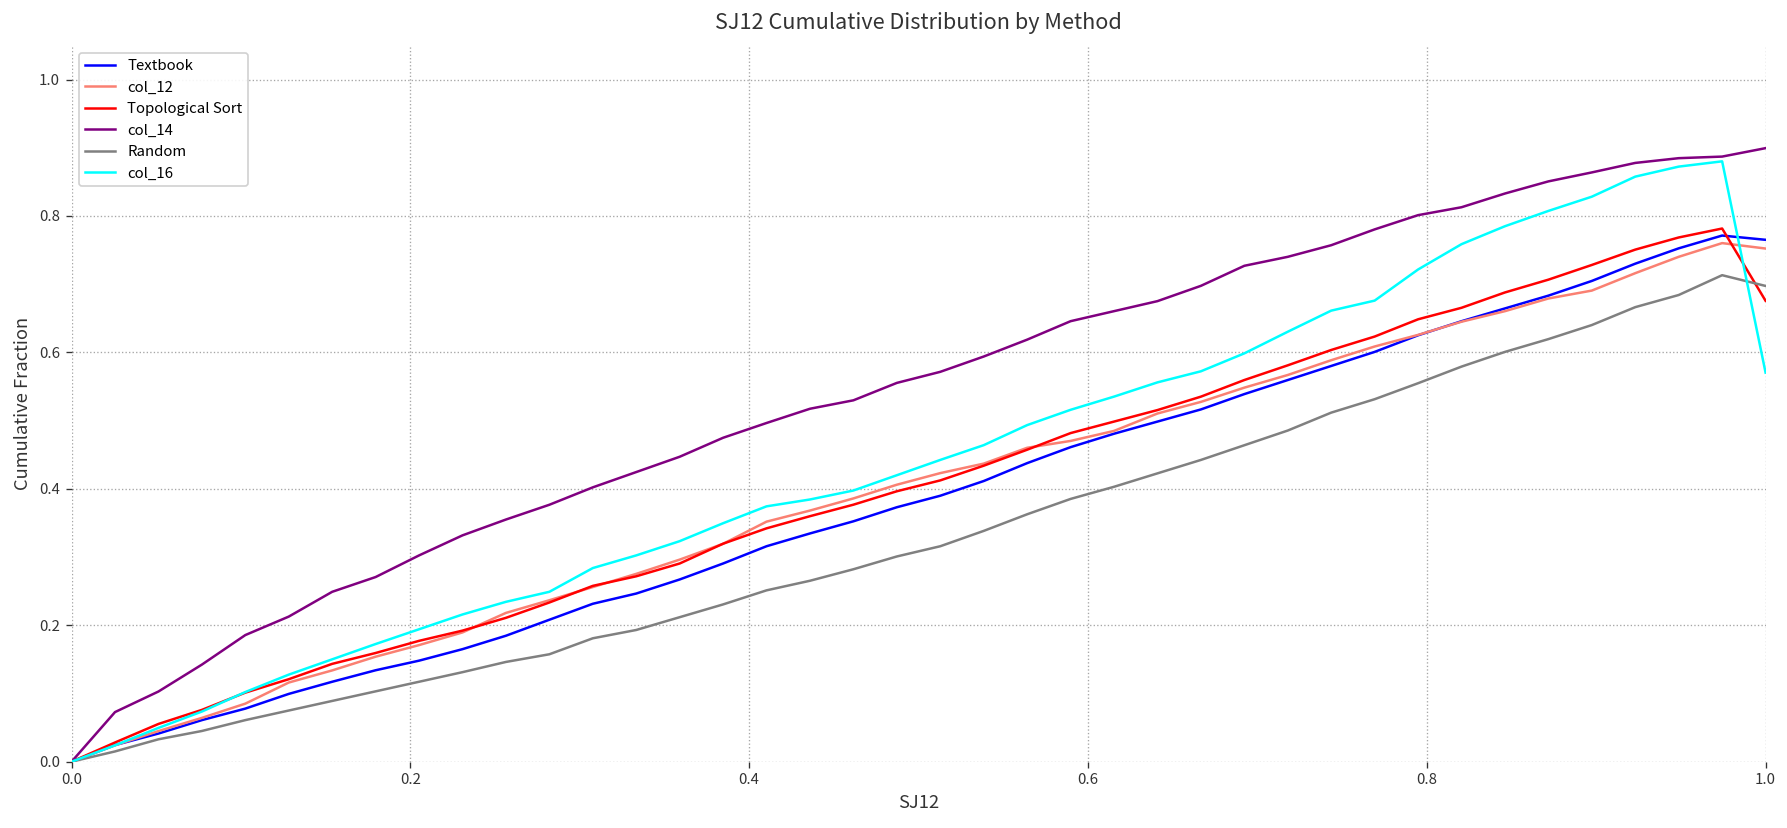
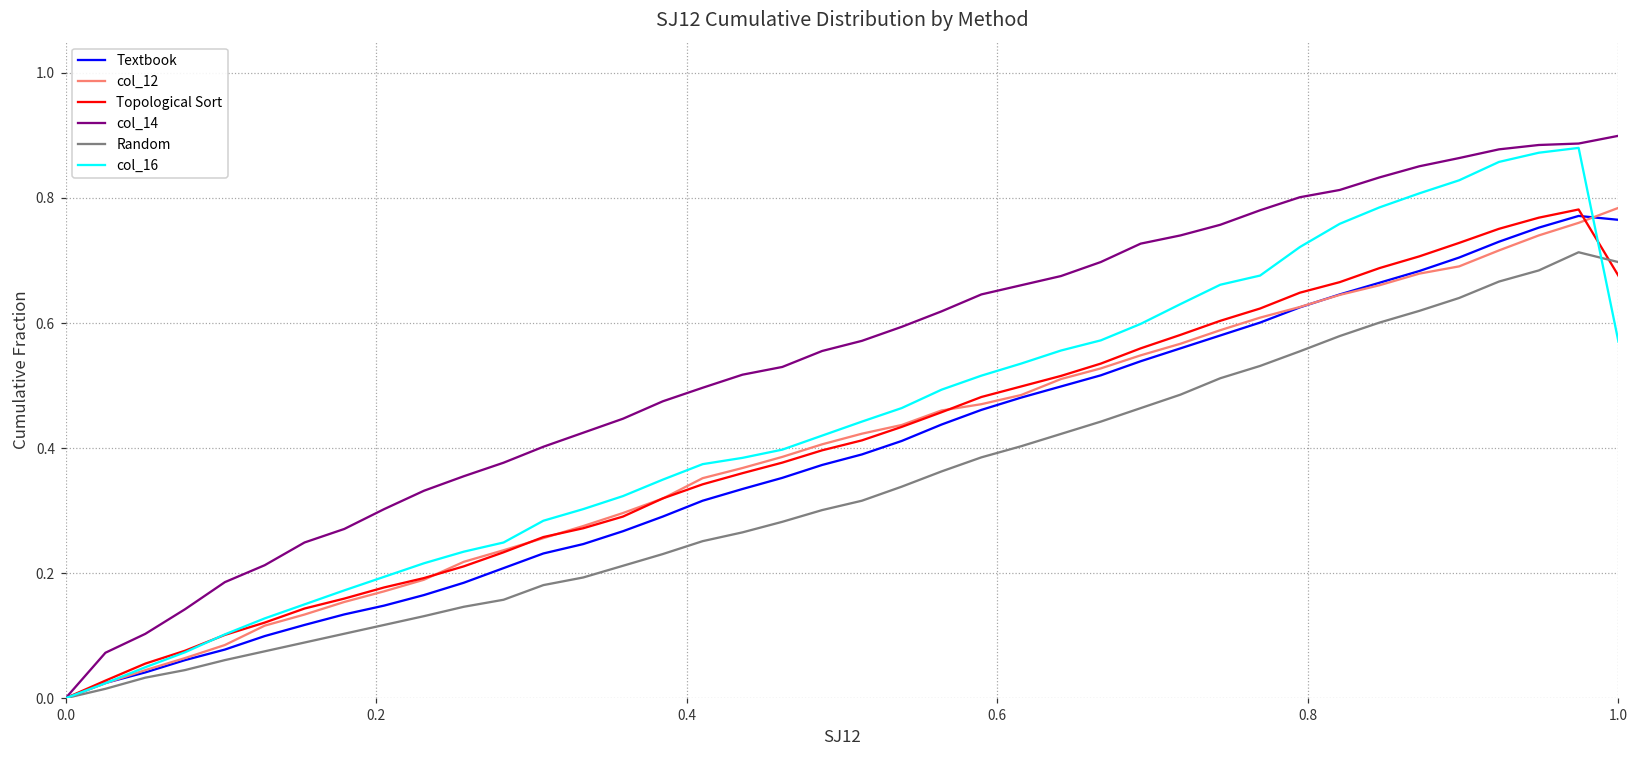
  {
    "Textbook": {
      "1.0": 0.77
    },
    "col_12": {
-     "1.0": 0.75
+     "1.0": 0.78
    },
    "Topological Sort": {
      "1.0": 0.68
    },
    "col_14": {
      "1.0": 0.90
    },
    "Random": {
      "1.0": 0.70
    },
    "col_16": {
      "1.0": 0.57
    }
  }
